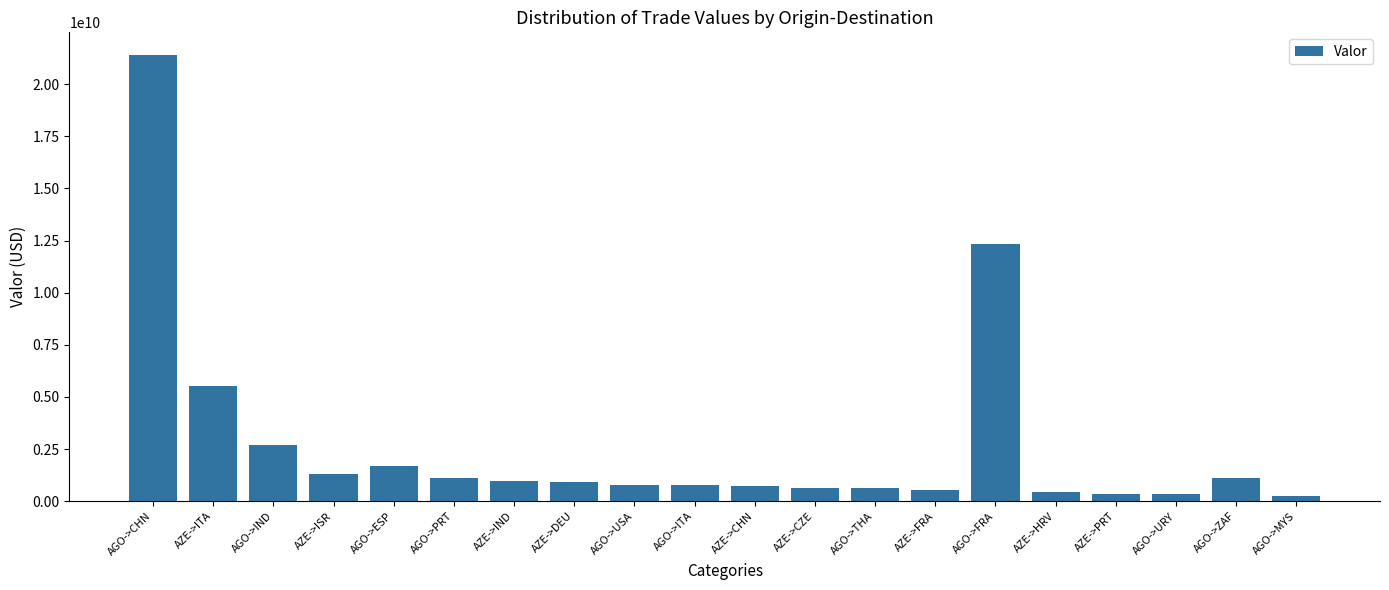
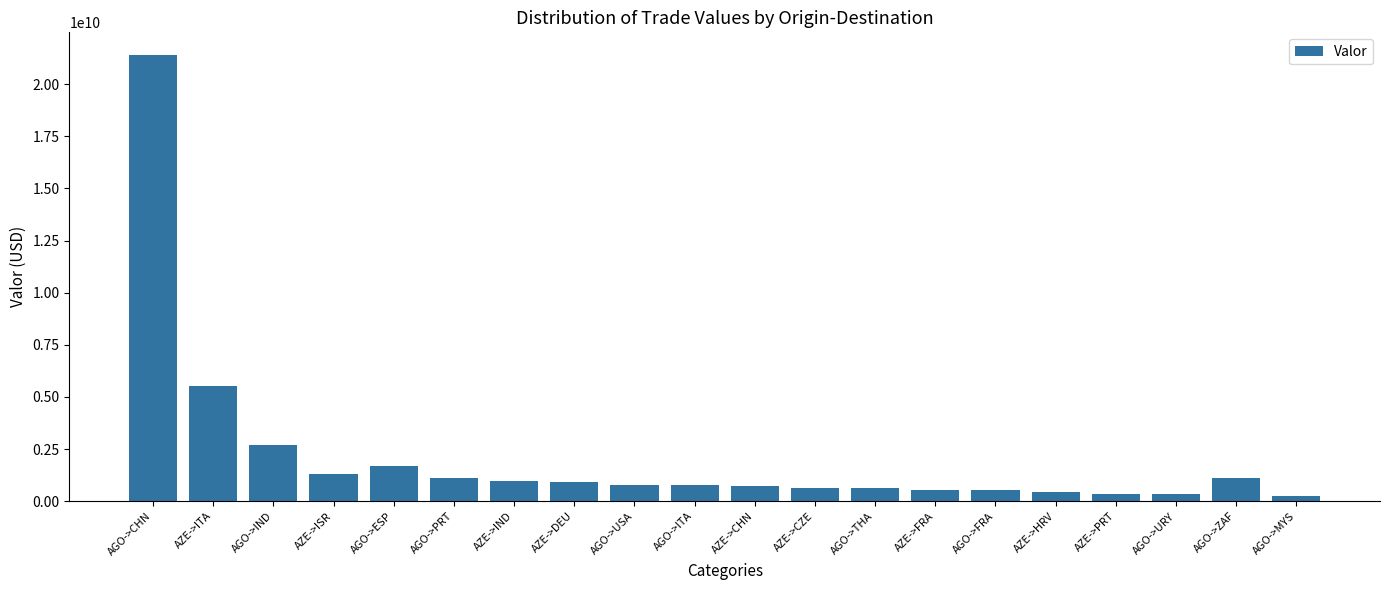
  {
    "AGO->CHN": 21400000000,
    "AZE->ITA": 5500000000,
    "AGO->IND": 2700000000,
    "AZE->ISR": 1300000000,
    "AGO->ESP": 1700000000,
    "AGO->PRT": 1100000000,
    "AZE->IND": 1000000000,
    "AZE->DEU": 900000000,
    "AGO->USA": 800000000,
    "AGO->ITA": 800000000,
    "AZE->CHN": 700000000,
    "AZE->CZE": 600000000,
    "AGO->THA": 600000000,
    "AZE->FRA": 500000000,
-   "AGO->FRA": 12300000000,
+   "AGO->FRA": 500000000,
    "AZE->HRV": 400000000,
    "AZE->PRT": 400000000,
    "AGO->URY": 300000000,
    "AGO->ZAF": 1100000000,
    "AGO->MYS": 300000000
  }
